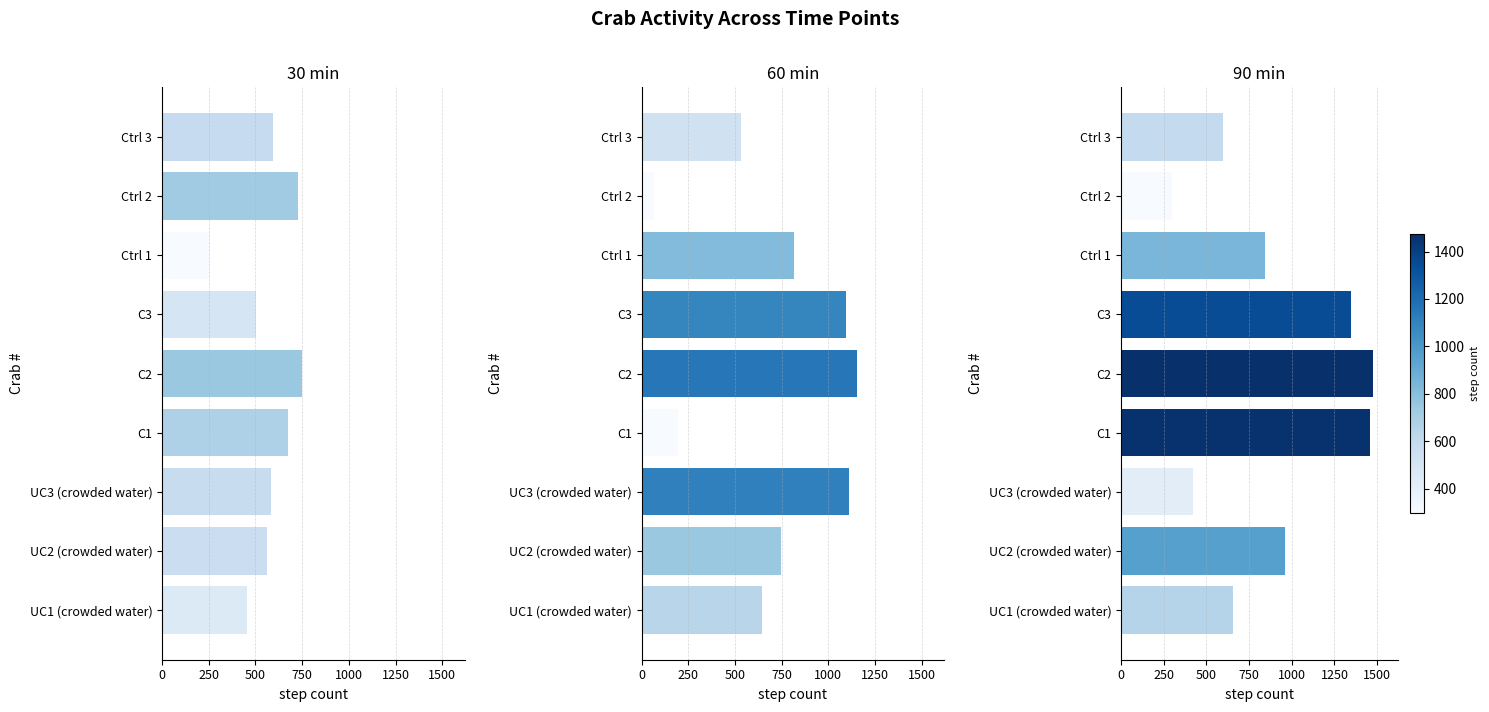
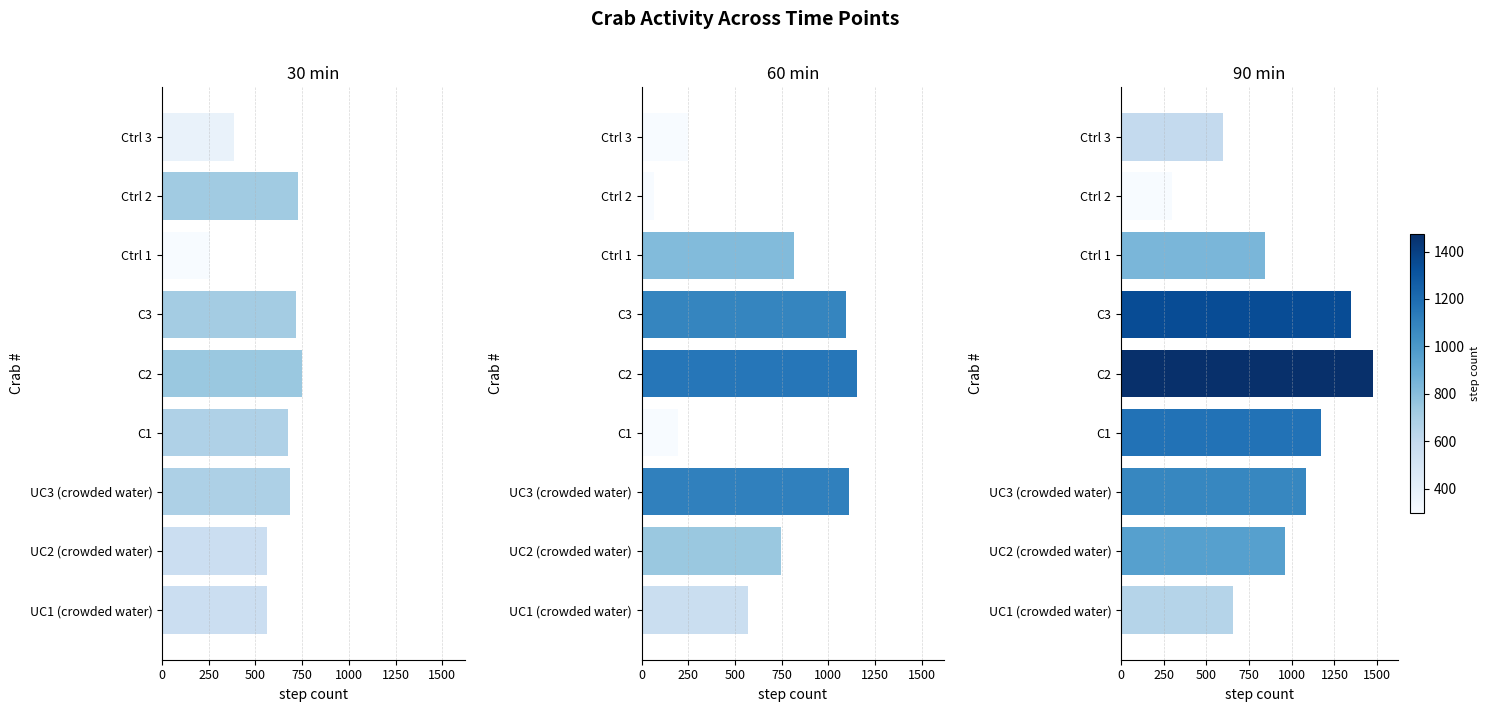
  {
    "30 min": {
-     "Ctrl 3": 590,
+     "Ctrl 3": 390,
      "Ctrl 2": 730,
      "Ctrl 1": 260,
-     "C3": 500,
+     "C3": 720,
      "C2": 750,
      "C1": 680,
-     "UC3 (crowded water)": 590,
+     "UC3 (crowded water)": 680,
      "UC2 (crowded water)": 560,
-     "UC1 (crowded water)": 460
+     "UC1 (crowded water)": 560
    },
    "60 min": {
-     "Ctrl 3": 530,
+     "Ctrl 3": 250,
      "Ctrl 2": 70,
      "Ctrl 1": 820,
      "C3": 1090,
      "C2": 1150,
      "C1": 200,
      "UC3 (crowded water)": 1110,
      "UC2 (crowded water)": 750,
-     "UC1 (crowded water)": 640
+     "UC1 (crowded water)": 570
    },
    "90 min": {
      "Ctrl 3": 600,
      "Ctrl 2": 300,
      "Ctrl 1": 840,
      "C3": 1350,
      "C2": 1470,
-     "C1": 1460,
-     "UC3 (crowded water)": 420,
+     "C1": 1170,
+     "UC3 (crowded water)": 1080,
      "UC2 (crowded water)": 960,
      "UC1 (crowded water)": 660
    }
  }
